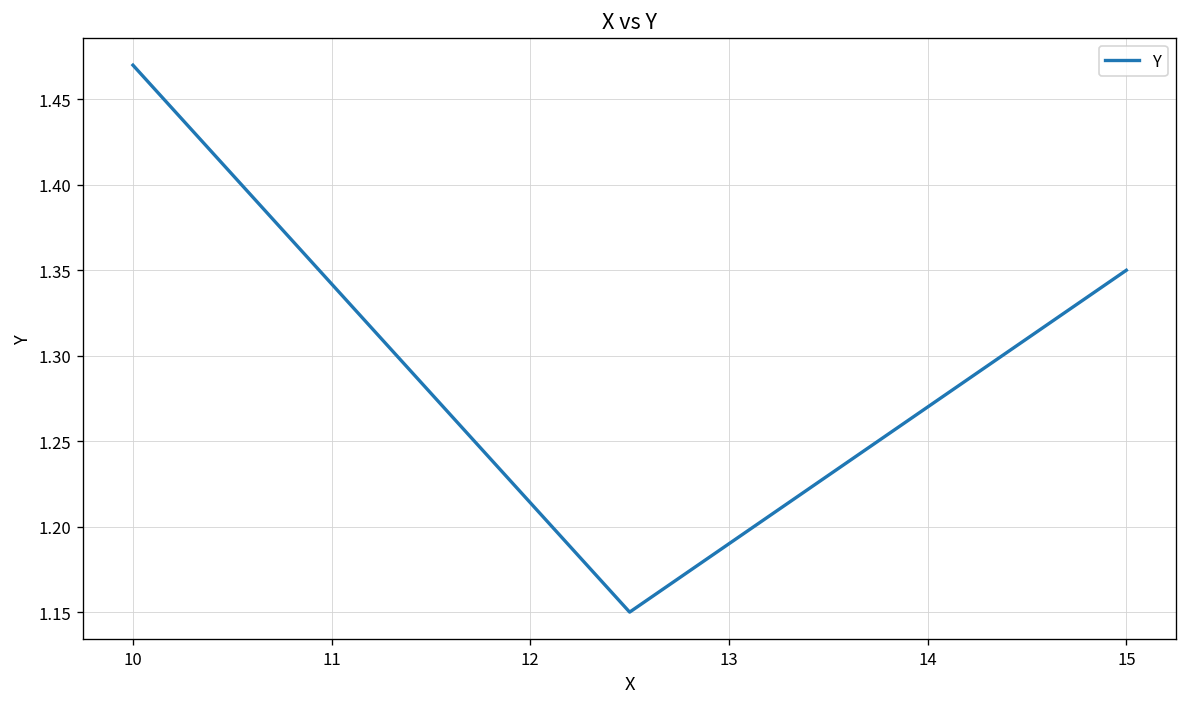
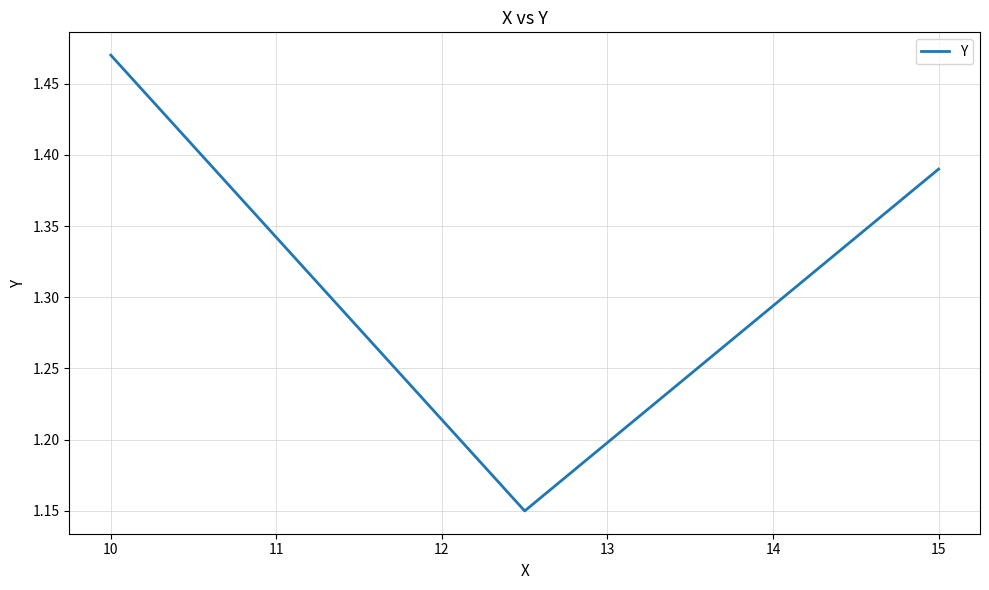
  {
    "10": 1.47,
-   "15": 1.35
+   "15": 1.39
  }
